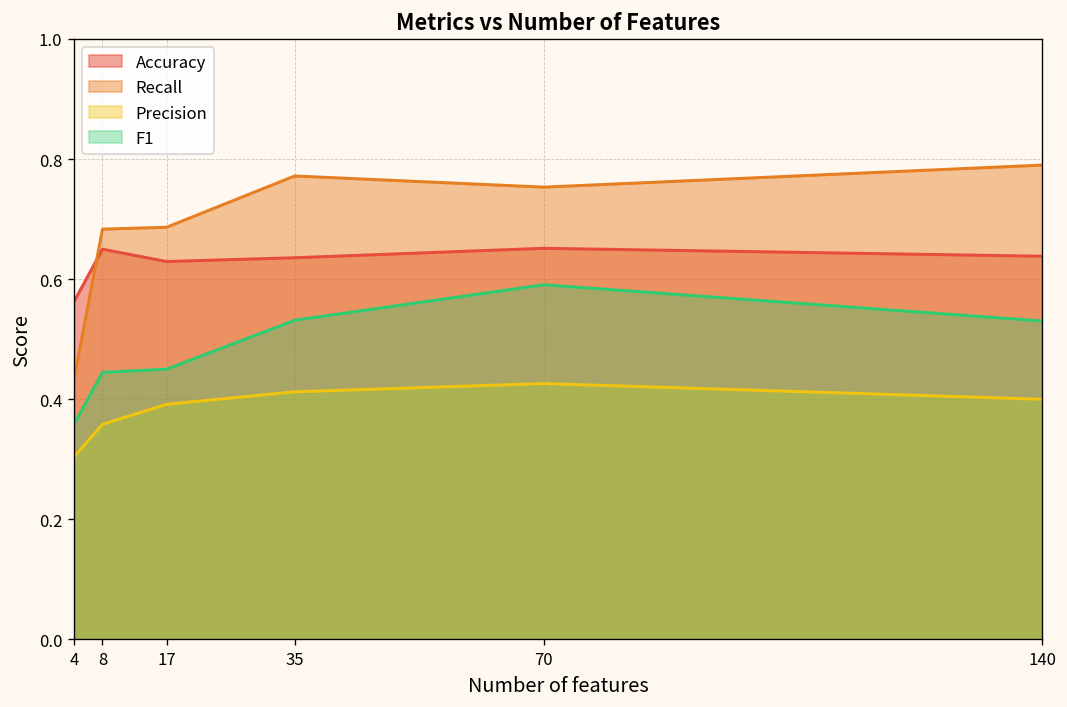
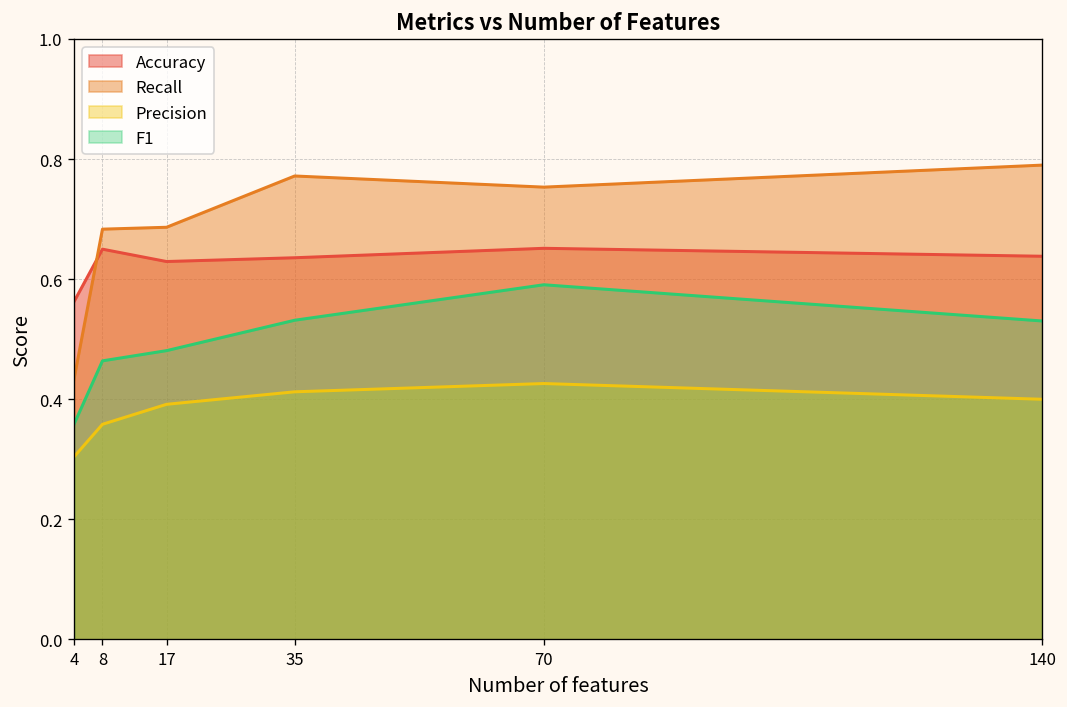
  {
    "F1": {
      "4": 0.36,
-     "8": 0.44,
-     "17": 0.45,
+     "8": 0.46,
+     "17": 0.48,
      "35": 0.53,
      "70": 0.59,
      "140": 0.53
    }
  }
